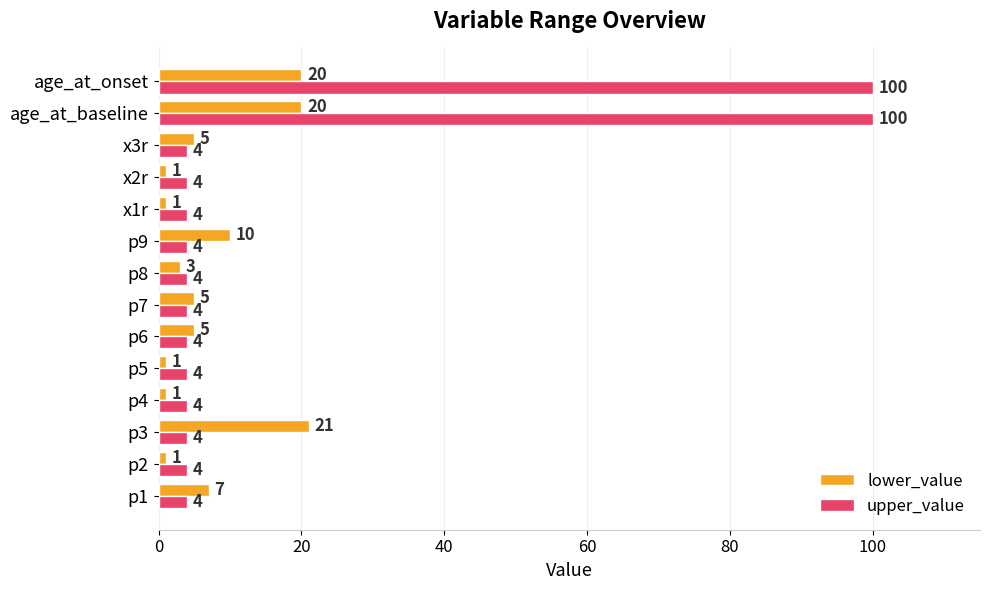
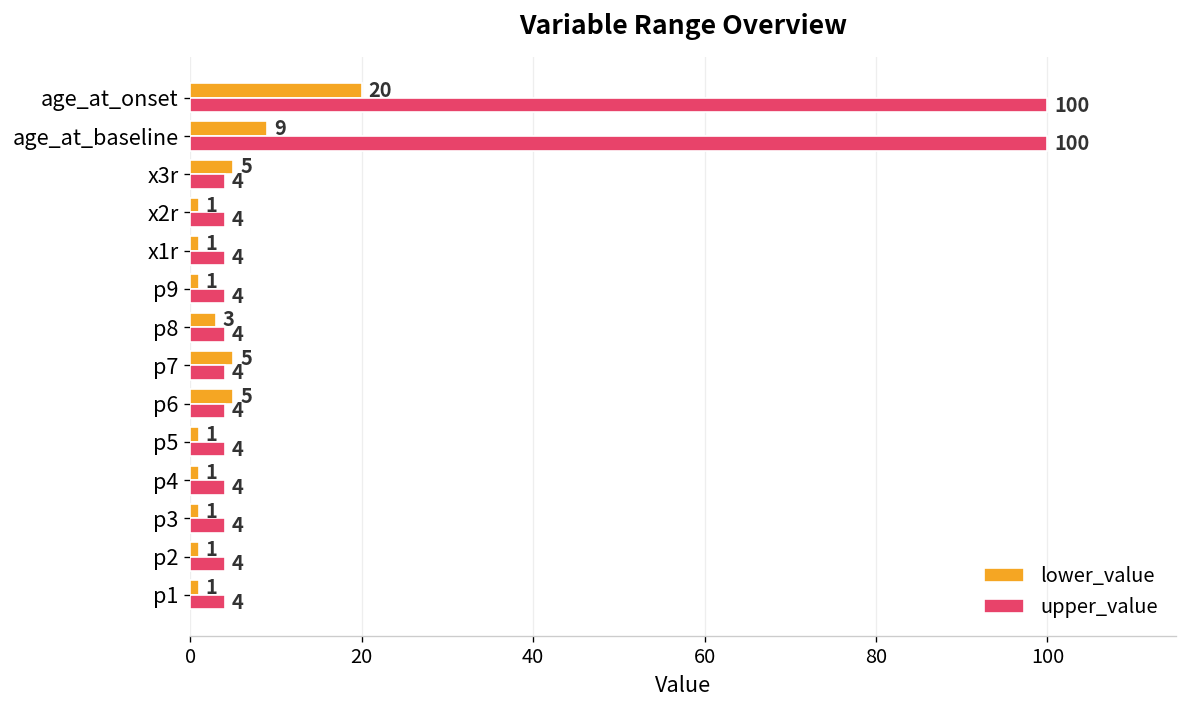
  {
    "lower_value": {
      "age_at_onset": 20,
-     "age_at_baseline": 20,
+     "age_at_baseline": 9,
      "x3r": 5,
      "x2r": 1,
      "x1r": 1,
-     "p9": 10,
+     "p9": 1,
      "p8": 3,
      "p7": 5,
      "p6": 5,
      "p5": 1,
      "p4": 1,
-     "p3": 21,
+     "p3": 1,
      "p2": 1,
-     "p1": 7
+     "p1": 1
    },
    "upper_value": {
      "age_at_onset": 100,
      "age_at_baseline": 100,
      "x3r": 4,
      "x2r": 4,
      "x1r": 4,
      "p9": 4,
      "p8": 4,
      "p7": 4,
      "p6": 4,
      "p5": 4,
      "p4": 4,
      "p3": 4,
      "p2": 4,
      "p1": 4
    }
  }
